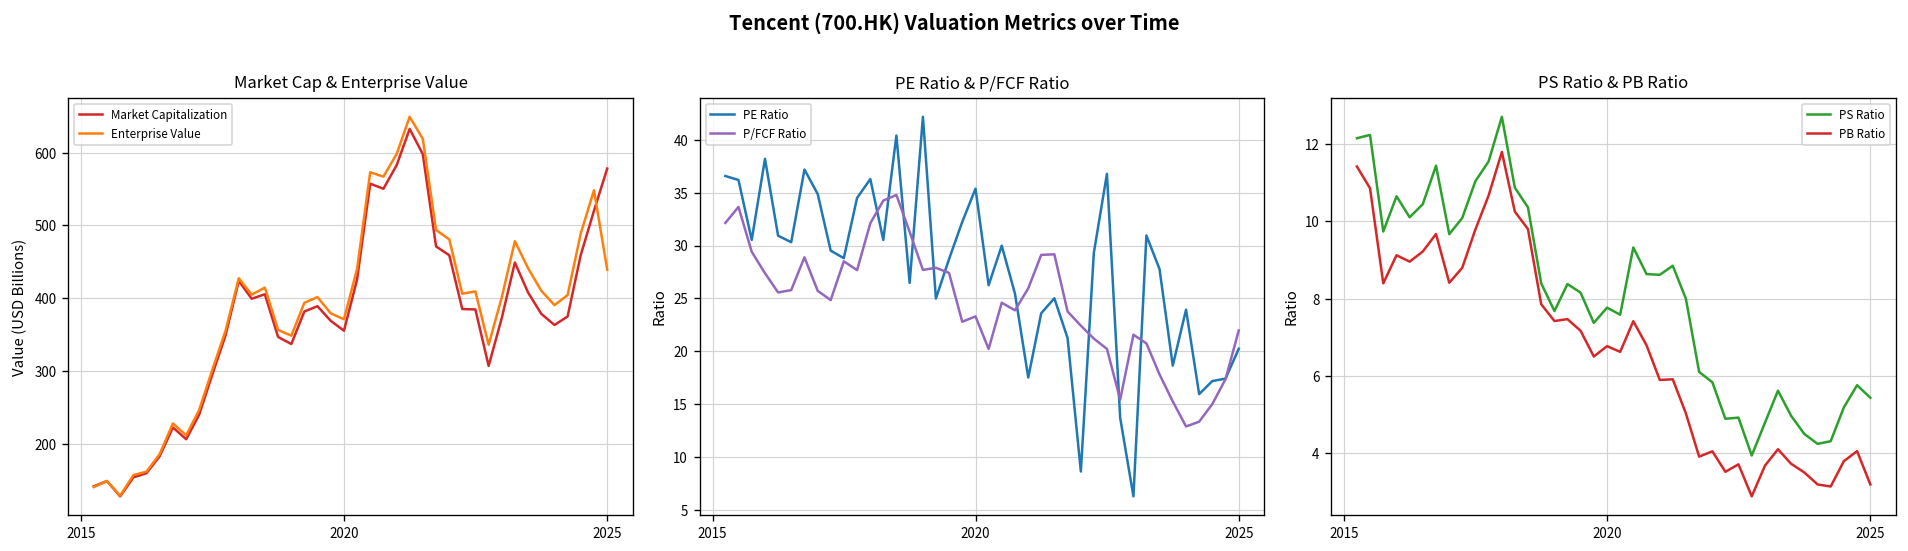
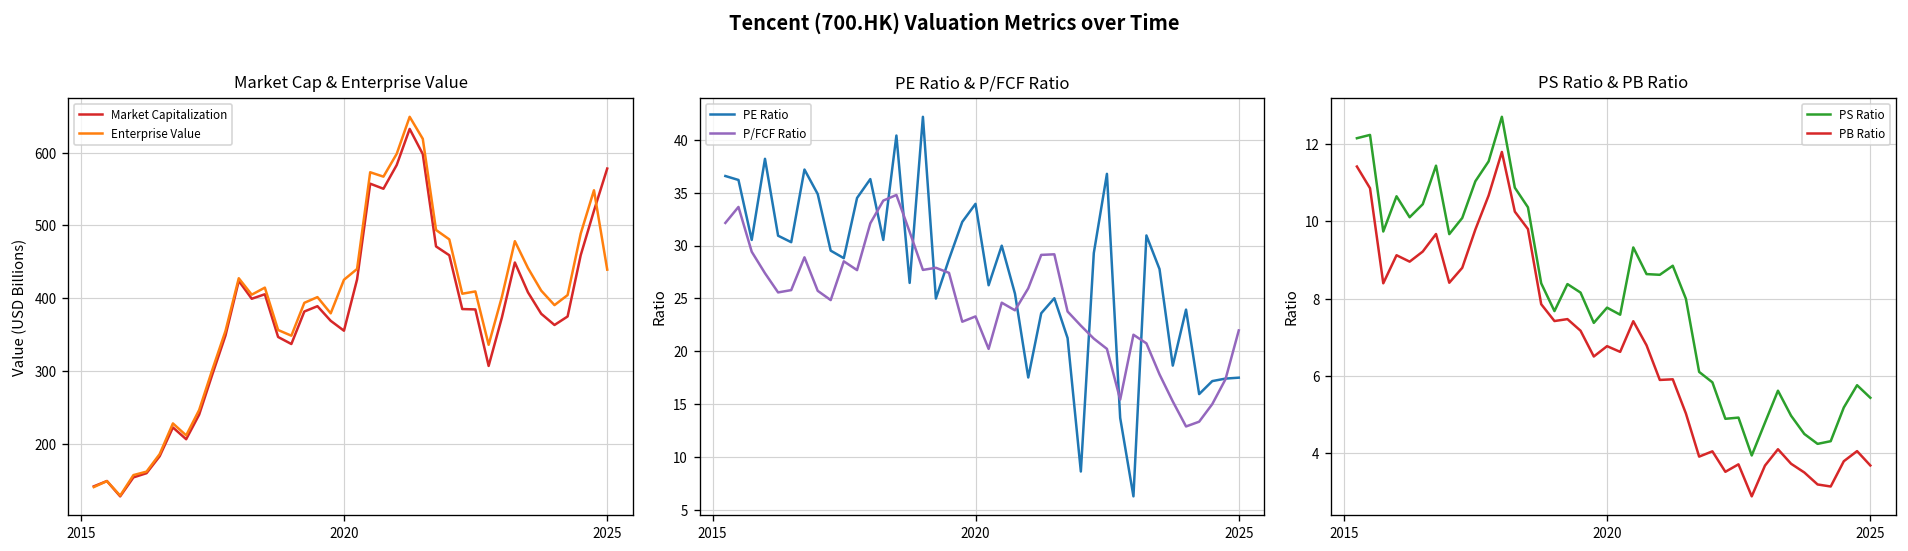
  {
    "Market Cap & Enterprise Value": {
      "Market Capitalization": {
        "2020": 360,
        "2025": 580
      },
      "Enterprise Value": {
-       "2020": 370,
+       "2020": 430,
        "2025": 440
      }
    },
    "PE Ratio & P/FCF Ratio": {
      "PE Ratio": {
-       "2020": 35,
-       "2025": 20
+       "2020": 34,
+       "2025": 17
      },
      "P/FCF Ratio": {
        "2020": 23,
        "2025": 22
      }
    },
    "PS Ratio & PB Ratio": {
      "PS Ratio": {
        "2020": 7.8,
        "2025": 5.4
      },
      "PB Ratio": {
        "2020": 6.8,
-       "2025": 3.2
+       "2025": 3.7
      }
    }
  }
